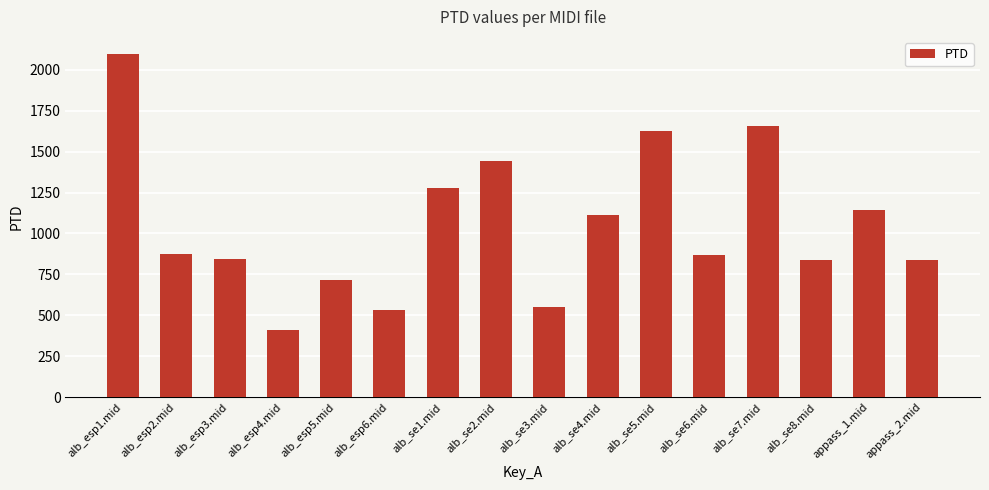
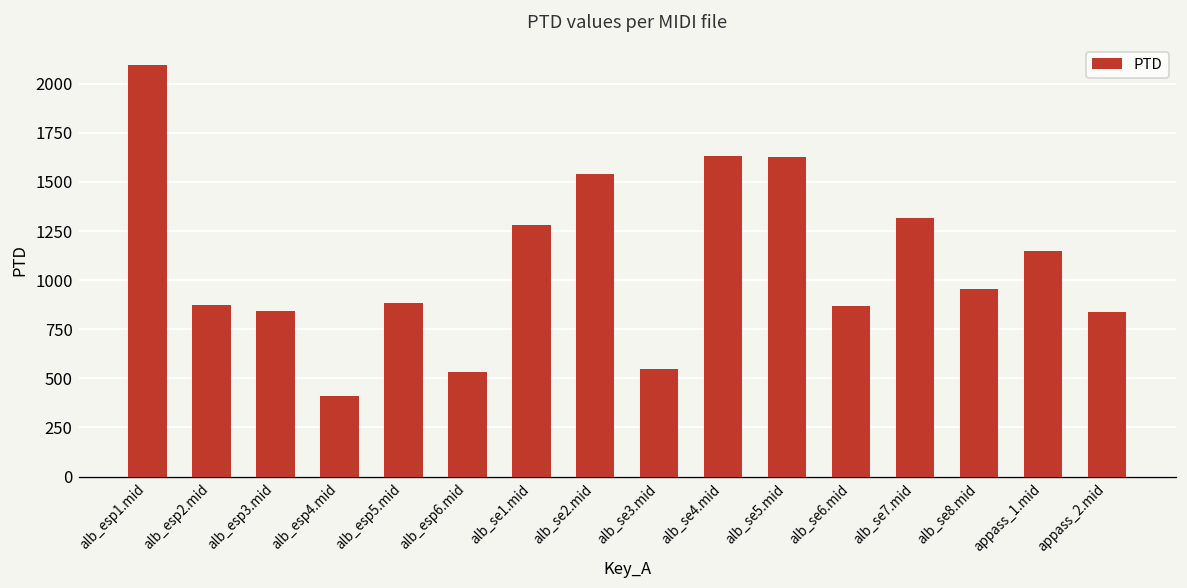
  {
    "alb_esp1.mid": 2100,
    "alb_esp2.mid": 870,
    "alb_esp3.mid": 840,
    "alb_esp4.mid": 410,
-   "alb_esp5.mid": 710,
+   "alb_esp5.mid": 880,
    "alb_esp6.mid": 530,
    "alb_se1.mid": 1280,
-   "alb_se2.mid": 1440,
+   "alb_se2.mid": 1540,
    "alb_se3.mid": 550,
-   "alb_se4.mid": 1110,
+   "alb_se4.mid": 1630,
    "alb_se5.mid": 1630,
    "alb_se6.mid": 870,
-   "alb_se7.mid": 1650,
-   "alb_se8.mid": 840,
+   "alb_se7.mid": 1320,
+   "alb_se8.mid": 950,
    "appass_1.mid": 1150,
    "appass_2.mid": 840
  }
